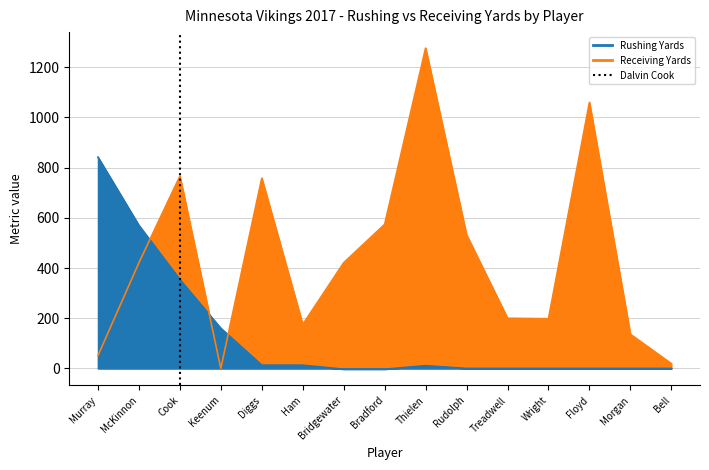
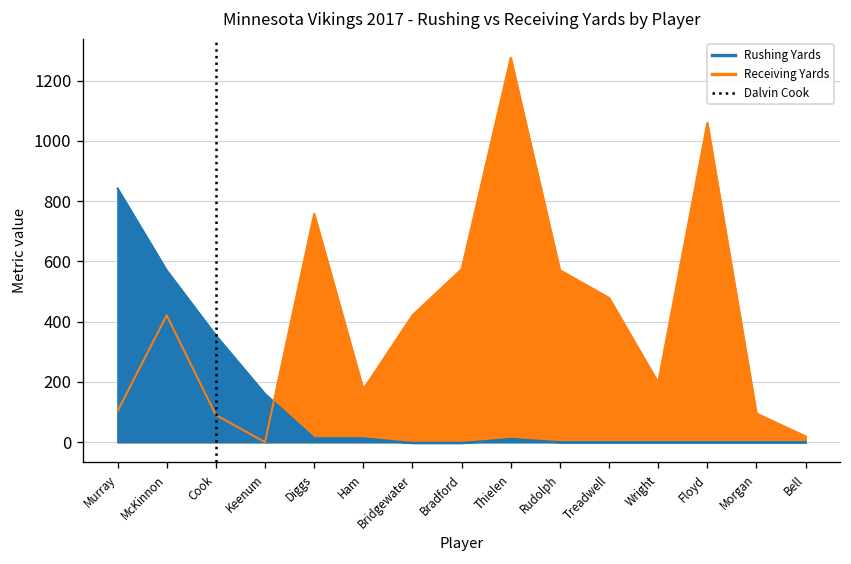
  {
    "Receiving Yards": {
-     "Murray": 50,
+     "Murray": 100,
      "McKinnon": 420,
-     "Cook": 770,
+     "Cook": 90,
      "Keenum": 0,
      "Diggs": 760,
      "Ham": 180,
      "Bridgewater": 420,
      "Bradford": 570,
      "Thielen": 1280,
-     "Rudolph": 530,
-     "Treadwell": 200,
+     "Rudolph": 570,
+     "Treadwell": 480,
      "Wright": 200,
      "Floyd": 1060,
-     "Morgan": 140,
+     "Morgan": 100,
      "Bell": 20
    }
  }
